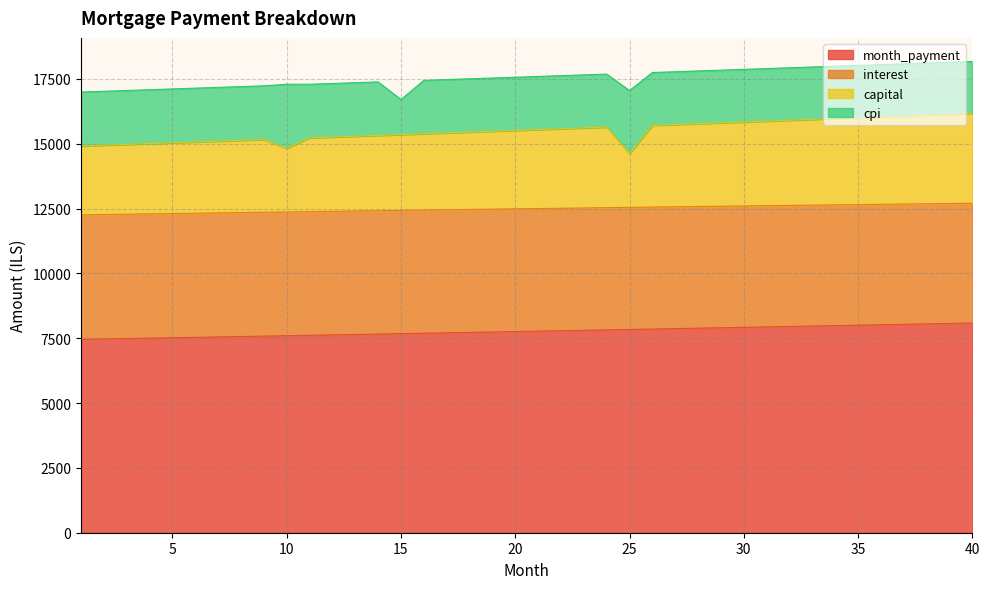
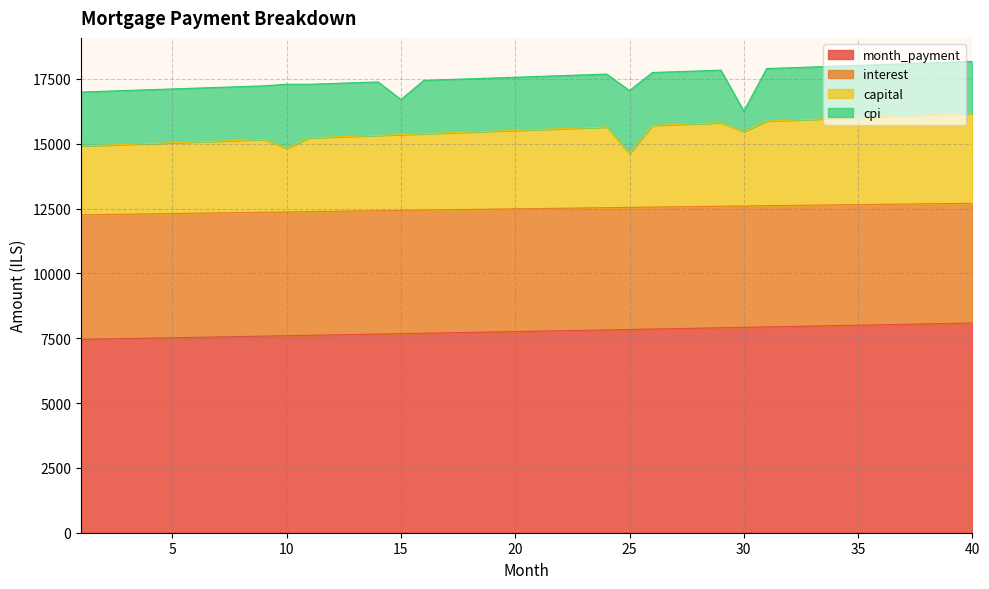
  {
    "capital": {
      "5": 2700,
      "10": 2500,
      "15": 2900,
      "20": 3000,
      "25": 2100,
-     "30": 3200,
+     "30": 2900,
      "40": 3500
    },
    "cpi": {
      "5": 2100,
      "10": 2500,
      "15": 1400,
      "20": 2100,
      "25": 2400,
-     "30": 2000,
+     "30": 800,
      "40": 2000
    }
  }
